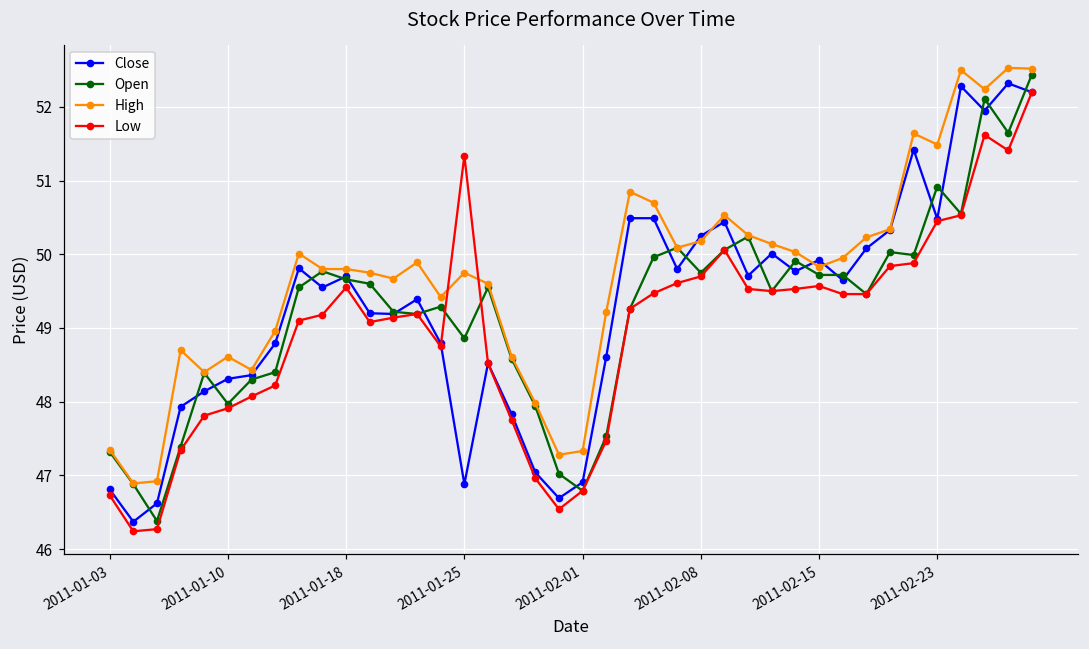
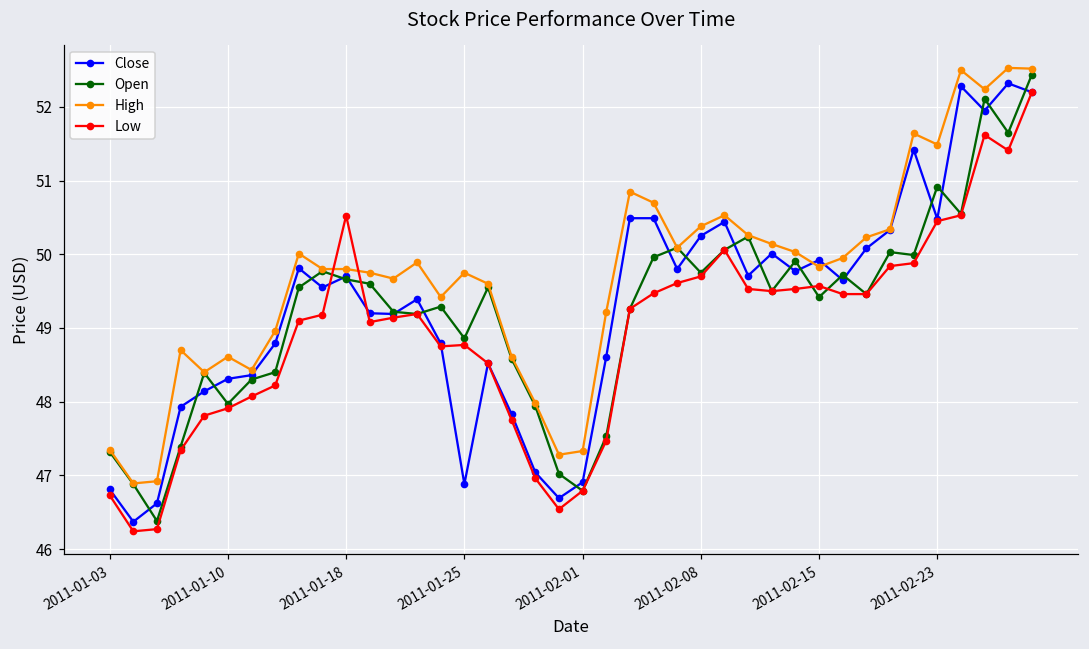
  {
    "Close": {
      "2011-01-03": 46.8,
      "2011-01-10": 48.3,
      "2011-01-18": 49.7,
      "2011-01-25": 46.9,
      "2011-02-01": 46.9,
      "2011-02-08": 50.3,
      "2011-02-15": 49.9
    },
    "Open": {
      "2011-01-10": 48.0,
      "2011-01-18": 49.7,
      "2011-01-25": 48.9,
      "2011-02-08": 49.8,
-     "2011-02-15": 49.7,
+     "2011-02-15": 49.4,
      "2011-02-23": 50.9
    },
    "High": {
      "2011-01-10": 48.6,
      "2011-01-18": 49.8,
      "2011-01-25": 49.8,
      "2011-02-01": 47.3,
-     "2011-02-08": 50.2,
+     "2011-02-08": 50.4,
      "2011-02-15": 49.8,
      "2011-02-23": 51.5
    },
    "Low": {
      "2011-01-03": 46.7,
      "2011-01-10": 47.9,
-     "2011-01-18": 49.5,
-     "2011-01-25": 51.3,
+     "2011-01-18": 50.5,
+     "2011-01-25": 48.8,
      "2011-02-08": 49.7,
      "2011-02-15": 49.6
    }
  }
